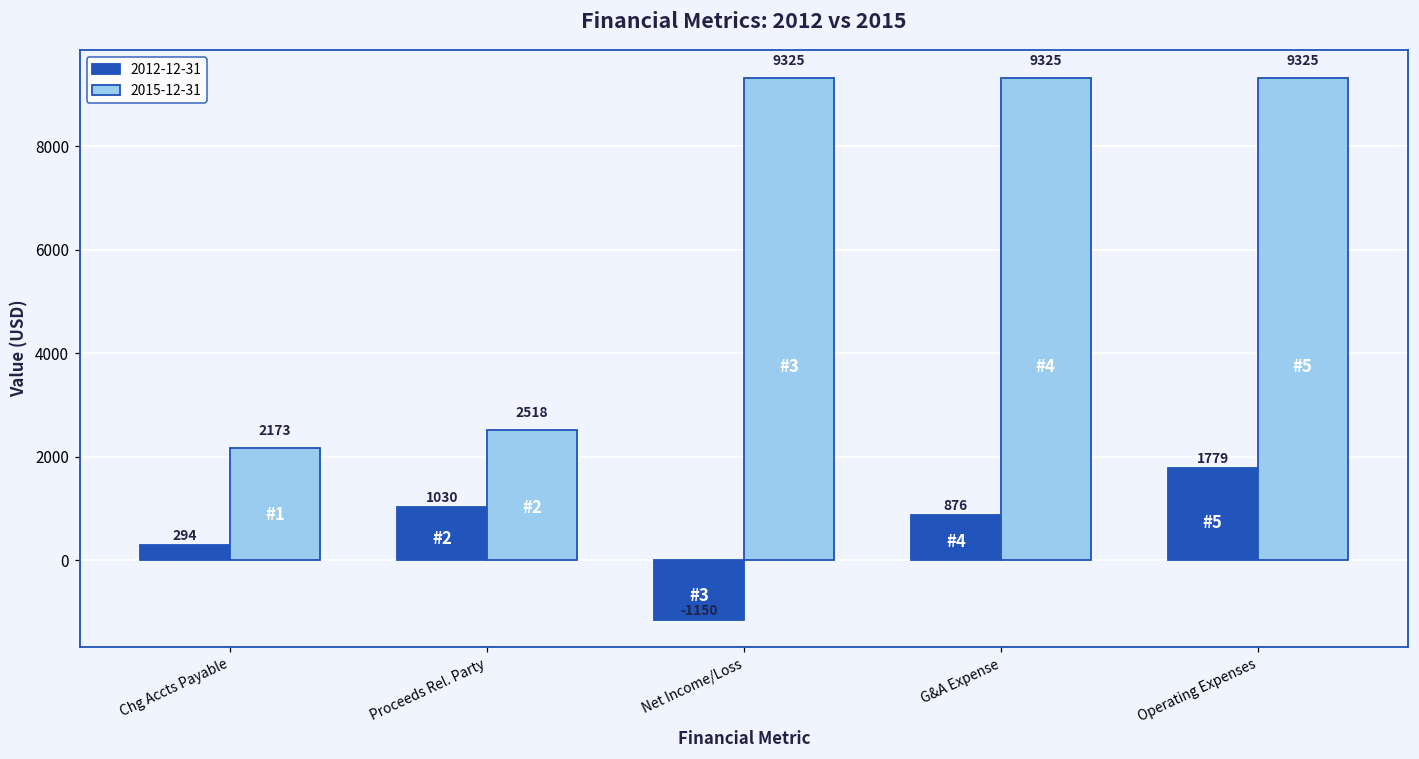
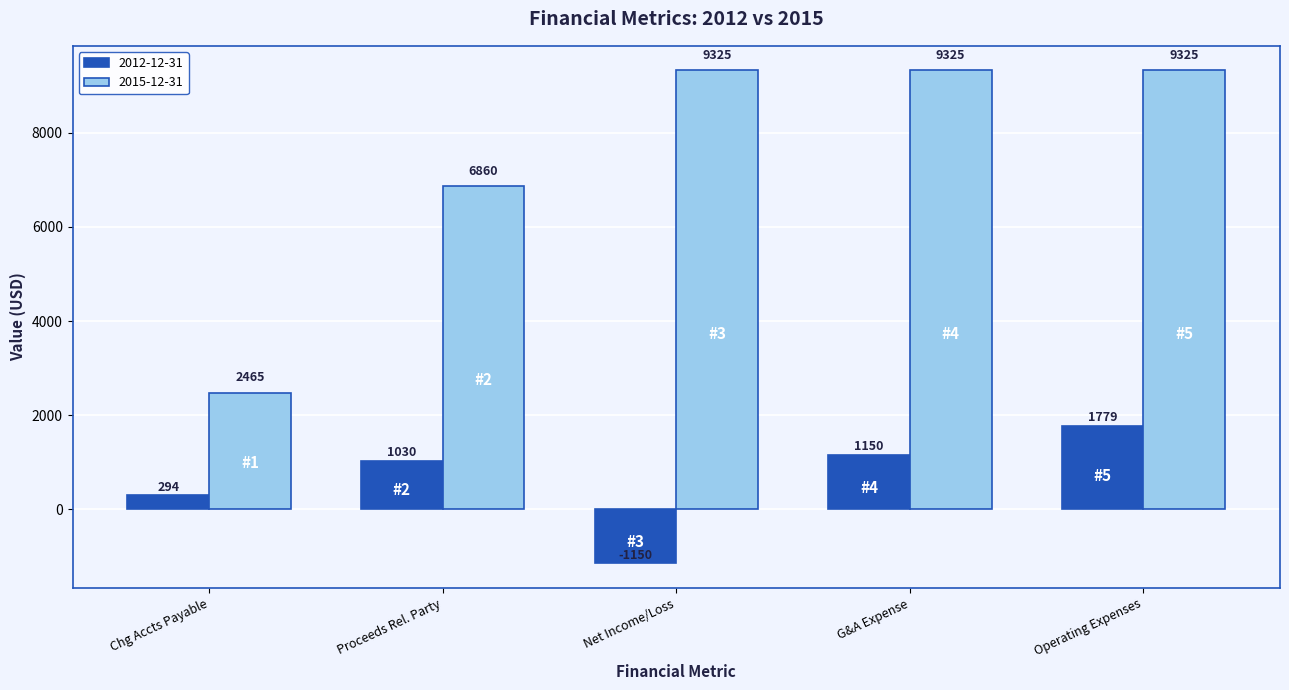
  {
    "2012-12-31": {
      "Chg Accts Payable": 294,
      "Proceeds Rel. Party": 1030,
      "Net Income/Loss": -1150,
-     "G&A Expense": 876,
+     "G&A Expense": 1150,
      "Operating Expenses": 1779
    },
    "2015-12-31": {
-     "Chg Accts Payable": 2173,
-     "Proceeds Rel. Party": 2518,
+     "Chg Accts Payable": 2465,
+     "Proceeds Rel. Party": 6860,
      "Net Income/Loss": 9325,
      "G&A Expense": 9325,
      "Operating Expenses": 9325
    }
  }
